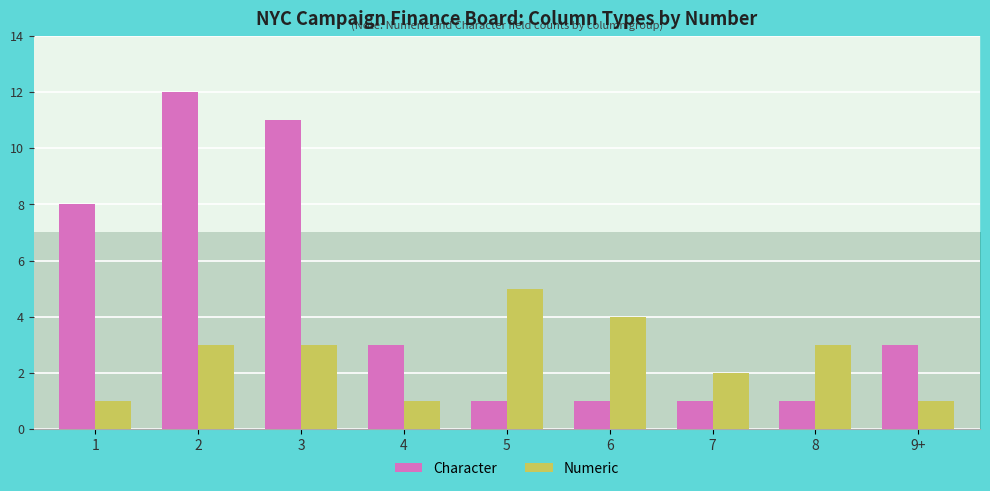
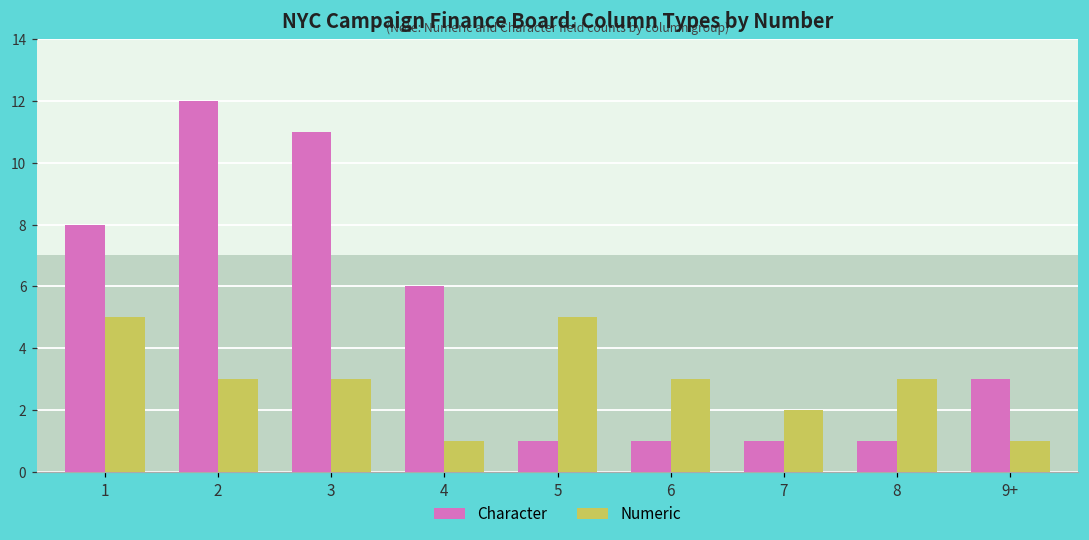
  {
    "Character": {
      "1": 8,
      "2": 12,
      "3": 11,
-     "4": 3,
+     "4": 6,
      "5": 1,
      "6": 1,
      "7": 1,
      "8": 1,
      "9+": 3
    },
    "Numeric": {
-     "1": 1,
+     "1": 5,
      "2": 3,
      "3": 3,
      "4": 1,
      "5": 5,
-     "6": 4,
+     "6": 3,
      "7": 2,
      "8": 3,
      "9+": 1
    }
  }
